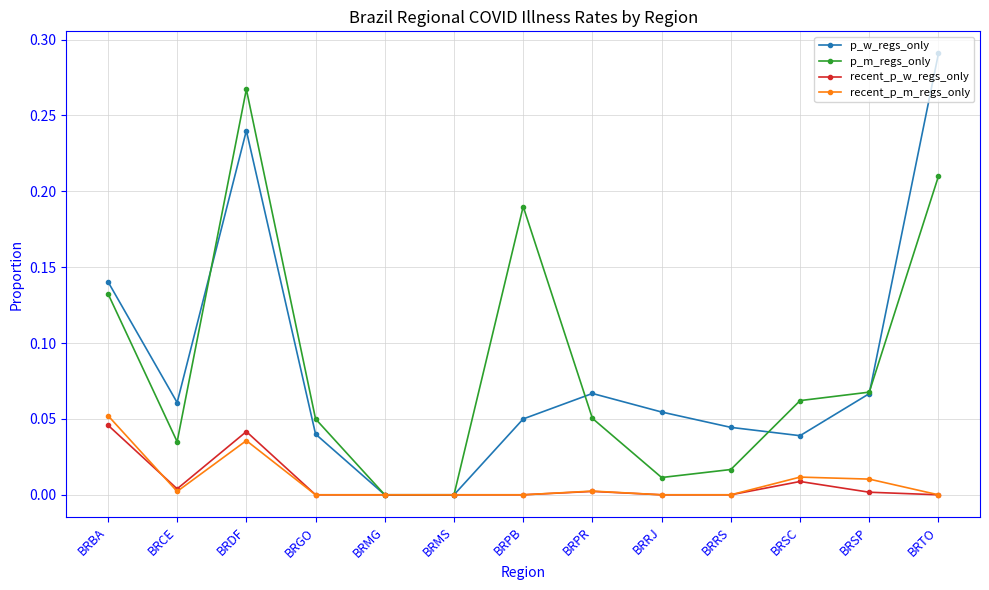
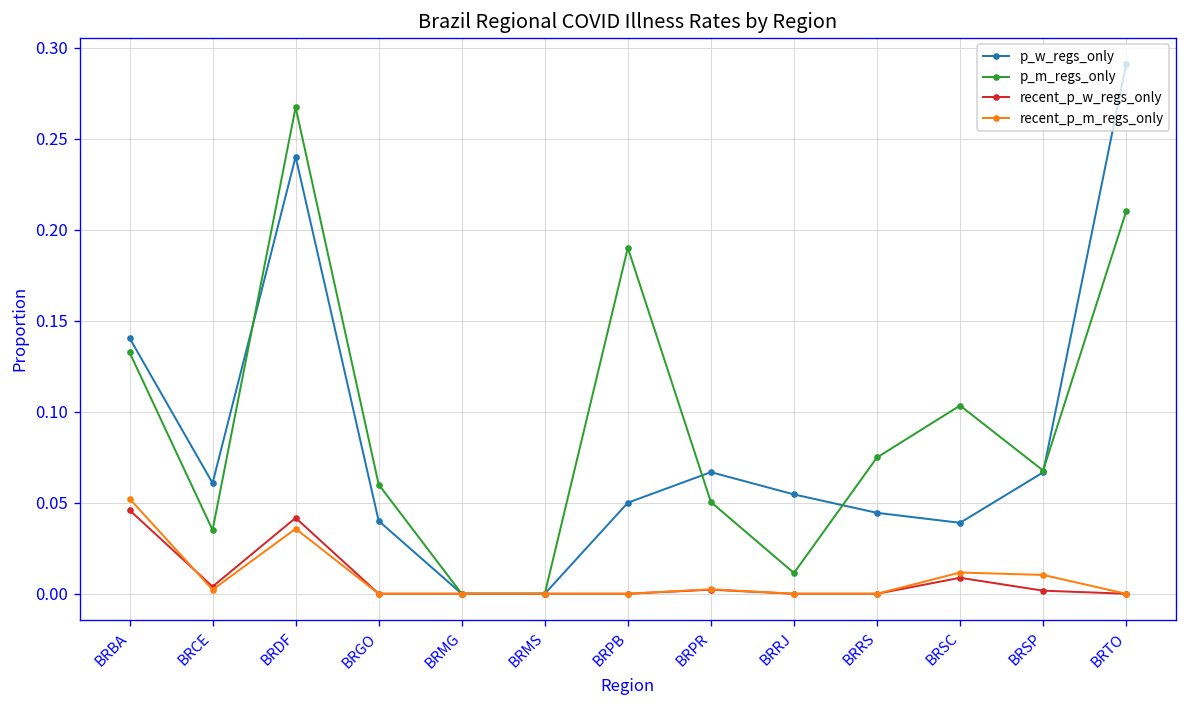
  {
    "p_w_regs_only": {
      "BRBA": 0.140,
      "BRCE": 0.061,
      "BRDF": 0.240,
      "BRGO": 0.040,
      "BRPB": 0.050,
      "BRPR": 0.067,
      "BRRJ": 0.055,
      "BRRS": 0.044,
      "BRSC": 0.039
    },
    "p_m_regs_only": {
      "BRBA": 0.133,
      "BRCE": 0.035,
      "BRDF": 0.267,
-     "BRGO": 0.05,
+     "BRGO": 0.06,
      "BRPB": 0.190,
      "BRPR": 0.050,
      "BRRJ": 0.011,
-     "BRRS": 0.017,
-     "BRSC": 0.062,
+     "BRRS": 0.075,
+     "BRSC": 0.103,
      "BRTO": 0.210
    },
    "recent_p_w_regs_only": {
      "BRBA": 0.046,
      "BRCE": 0.004,
      "BRDF": 0.042,
      "BRSC": 0.009,
      "BRSP": 0.002
    },
    "recent_p_m_regs_only": {
      "BRBA": 0.052,
      "BRCE": 0.002,
      "BRDF": 0.036,
      "BRSC": 0.012,
      "BRSP": 0.010
    }
  }
